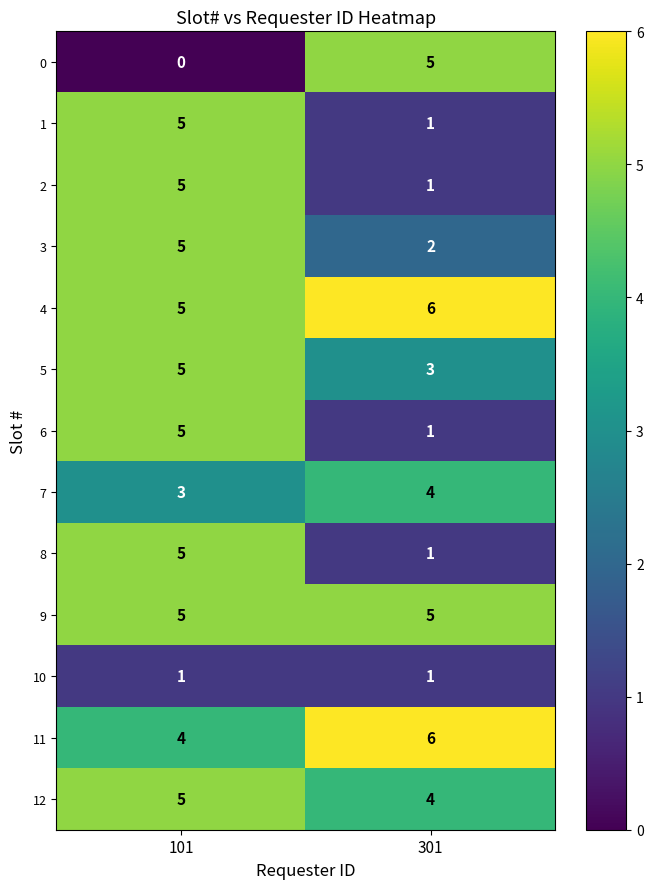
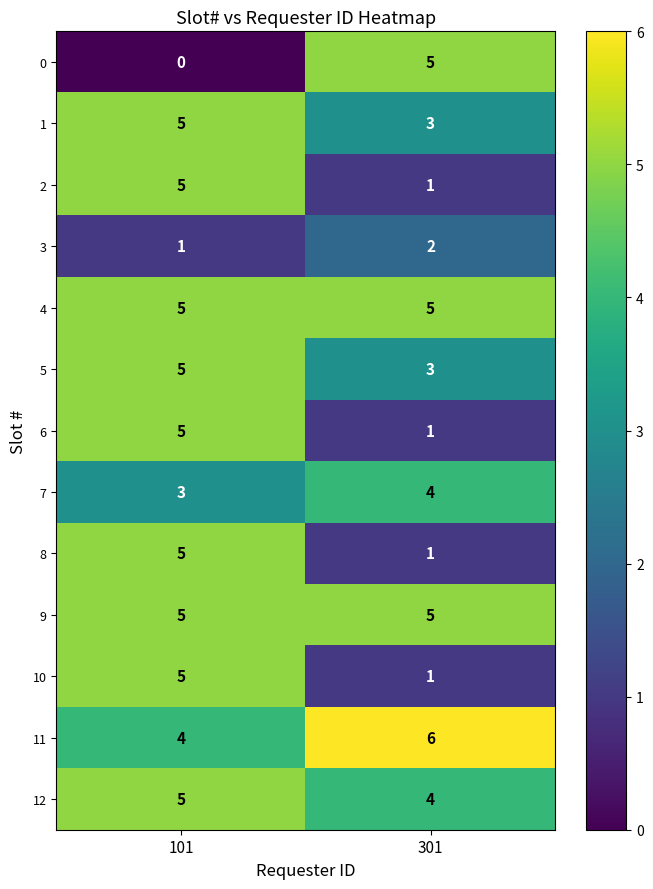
  {
    "0": {
      "101": 0,
      "301": 5
    },
    "1": {
      "101": 5,
-     "301": 1
+     "301": 3
    },
    "2": {
      "101": 5,
      "301": 1
    },
    "3": {
-     "101": 5,
+     "101": 1,
      "301": 2
    },
    "4": {
      "101": 5,
-     "301": 6
+     "301": 5
    },
    "5": {
      "101": 5,
      "301": 3
    },
    "6": {
      "101": 5,
      "301": 1
    },
    "7": {
      "101": 3,
      "301": 4
    },
    "8": {
      "101": 5,
      "301": 1
    },
    "9": {
      "101": 5,
      "301": 5
    },
    "10": {
-     "101": 1,
+     "101": 5,
      "301": 1
    },
    "11": {
      "101": 4,
      "301": 6
    },
    "12": {
      "101": 5,
      "301": 4
    }
  }
